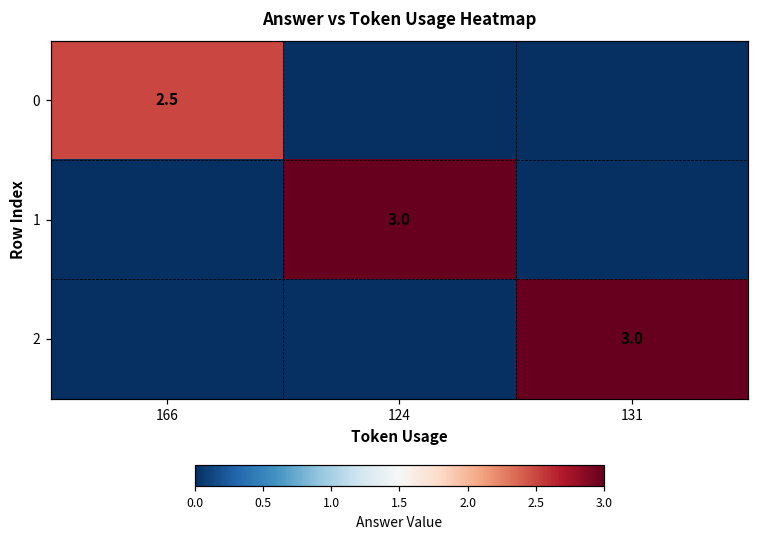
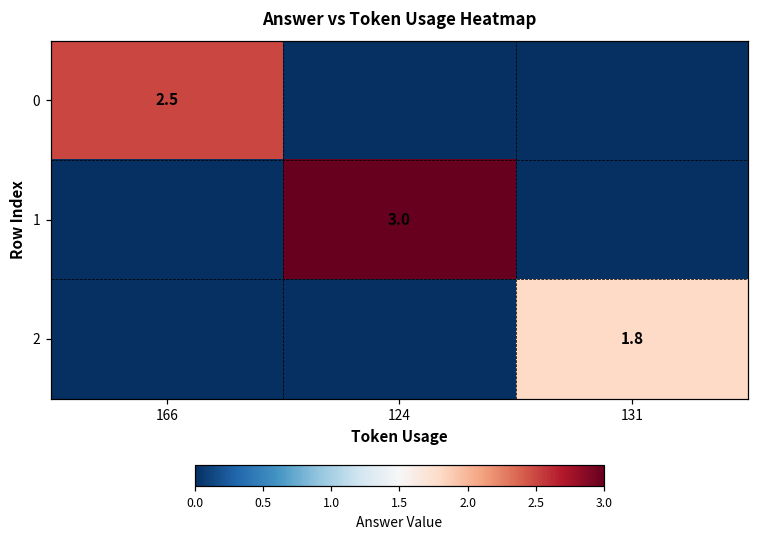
  {
    "0": {
      "166": 2.5
    },
    "1": {
      "124": 3.0
    },
    "2": {
-     "131": 3.0
+     "131": 1.8
    }
  }
